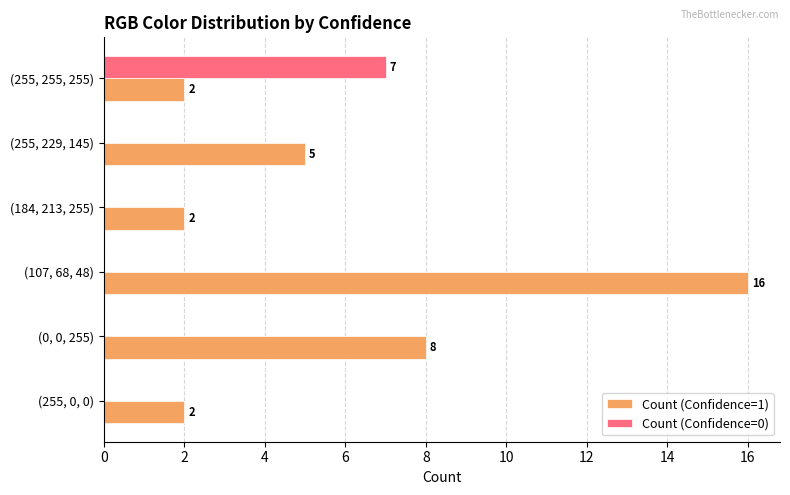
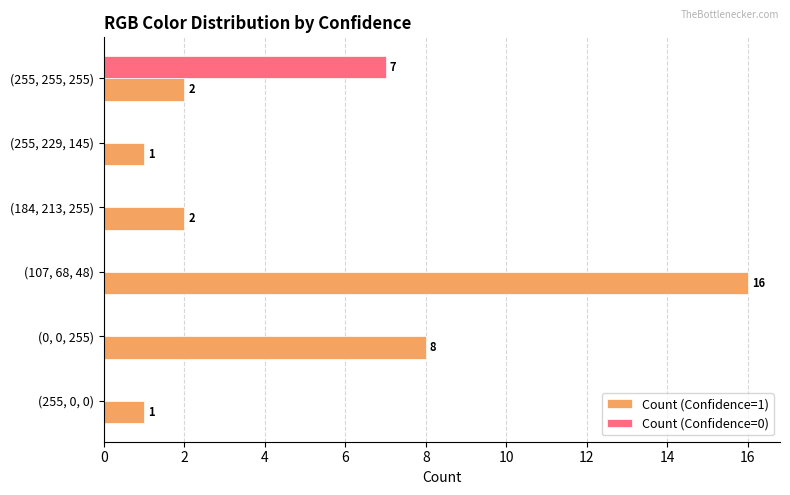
  {
    "Count (Confidence=1)": {
      "(255, 255, 255)": 2,
-     "(255, 229, 145)": 5,
+     "(255, 229, 145)": 1,
      "(184, 213, 255)": 2,
      "(107, 68, 48)": 16,
      "(0, 0, 255)": 8,
-     "(255, 0, 0)": 2
+     "(255, 0, 0)": 1
    },
    "Count (Confidence=0)": {
      "(255, 255, 255)": 7
    }
  }
